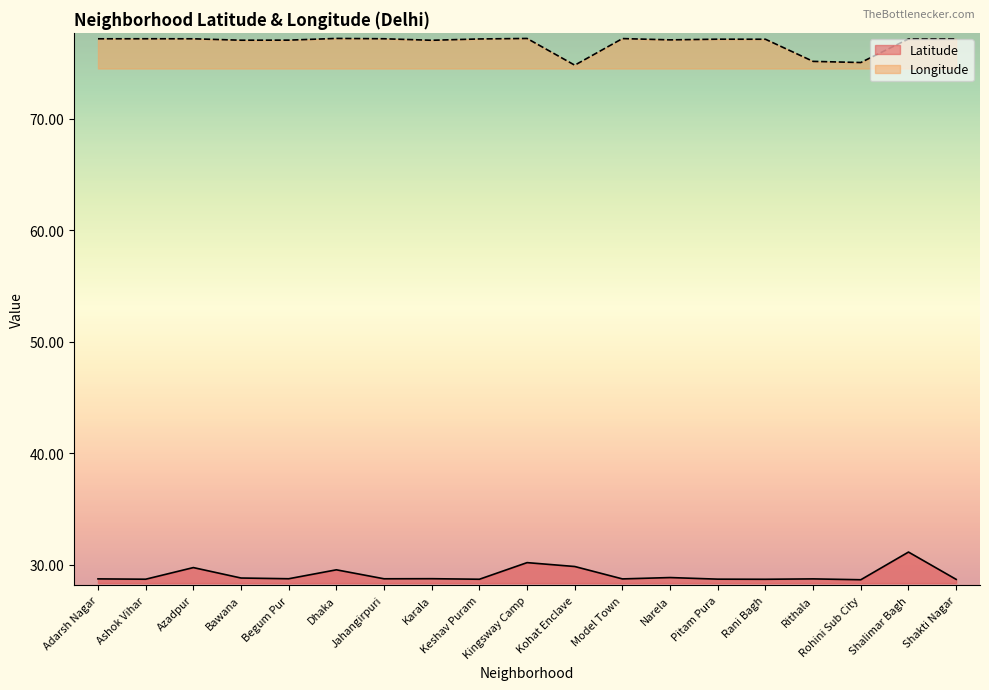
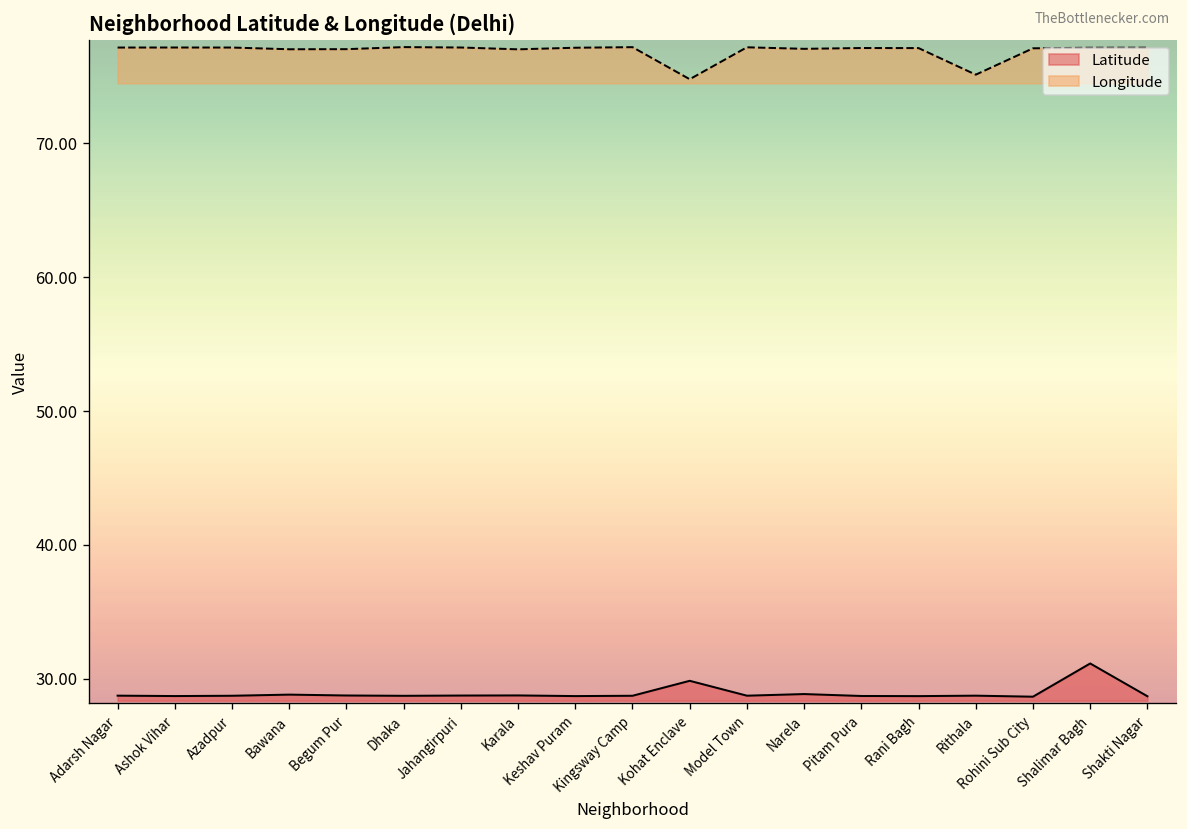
  {
    "Latitude": {
      "Adarsh Nagar": 28.7,
      "Ashok Vihar": 28.7,
-     "Azadpur": 29.7,
+     "Azadpur": 28.7,
      "Bawana": 28.8,
      "Begum Pur": 28.7,
-     "Dhaka": 29.5,
+     "Dhaka": 28.7,
      "Jahangirpuri": 28.7,
      "Karala": 28.7,
      "Keshav Puram": 28.7,
-     "Kingsway Camp": 30.2,
+     "Kingsway Camp": 28.7,
      "Kohat Enclave": 29.8,
      "Model Town": 28.7,
      "Narela": 28.8,
      "Pitam Pura": 28.7,
      "Rani Bagh": 28.7,
      "Rithala": 28.7,
      "Rohini Sub City": 28.6,
      "Shalimar Bagh": 31.1,
      "Shakti Nagar": 28.7
    },
    "Longitude": {
      "Adarsh Nagar": 77.2,
      "Ashok Vihar": 77.2,
      "Azadpur": 77.2,
      "Bawana": 77.0,
      "Begum Pur": 77.1,
      "Dhaka": 77.2,
      "Jahangirpuri": 77.2,
      "Karala": 77.0,
      "Keshav Puram": 77.2,
      "Kingsway Camp": 77.2,
      "Kohat Enclave": 74.8,
      "Model Town": 77.2,
      "Narela": 77.1,
      "Pitam Pura": 77.1,
      "Rani Bagh": 77.1,
      "Rithala": 75.1,
-     "Rohini Sub City": 75.0,
+     "Rohini Sub City": 77.1,
      "Shalimar Bagh": 77.2,
      "Shakti Nagar": 77.2
    }
  }
